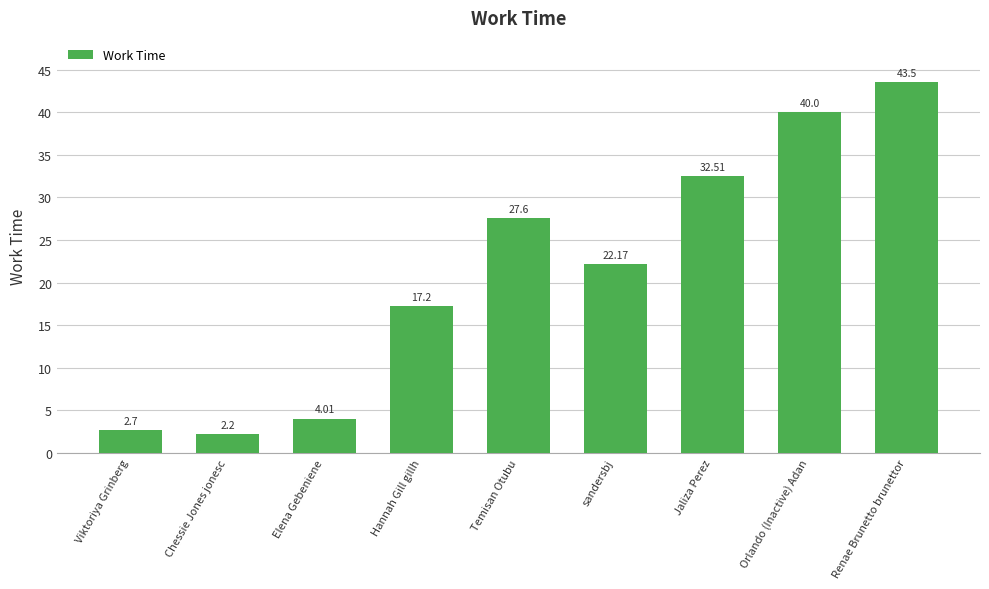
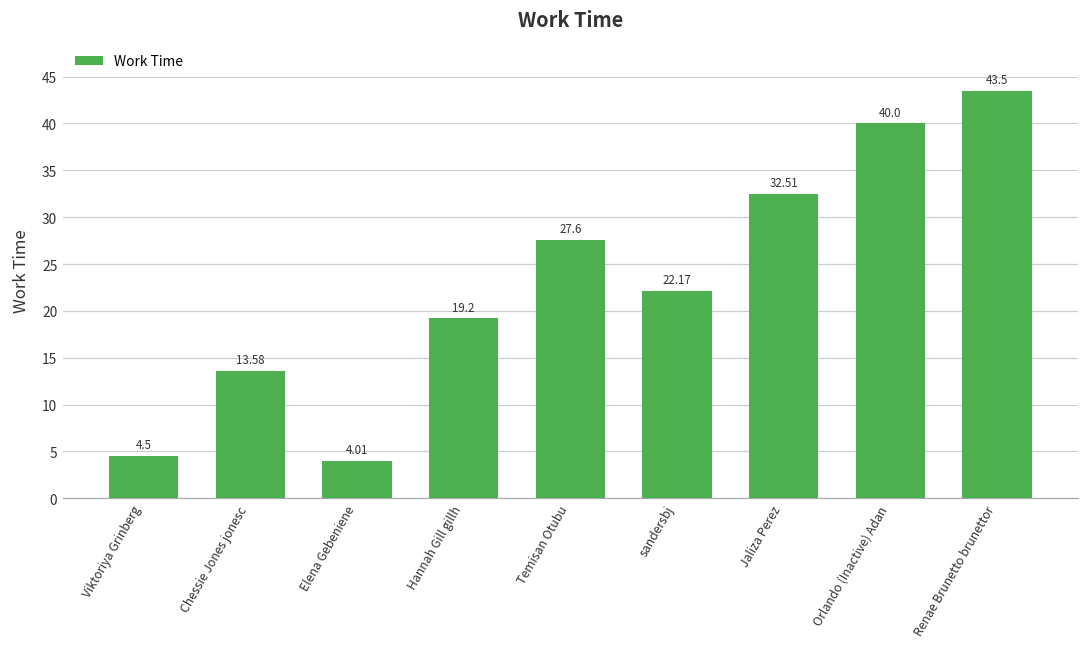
  {
-   "Viktoriya Grinberg": 2.7,
-   "Chessie Jones jonesc": 2.2,
+   "Viktoriya Grinberg": 4.5,
+   "Chessie Jones jonesc": 13.58,
    "Elena Gebeniene": 4.01,
-   "Hannah Gill gillh": 17.2,
+   "Hannah Gill gillh": 19.2,
    "Temisan Otubu": 27.6,
    "sandersbj": 22.17,
    "Jaliza Perez": 32.51,
    "Orlando (Inactive) Adan": 40.0,
    "Renae Brunetto brunettor": 43.5
  }
